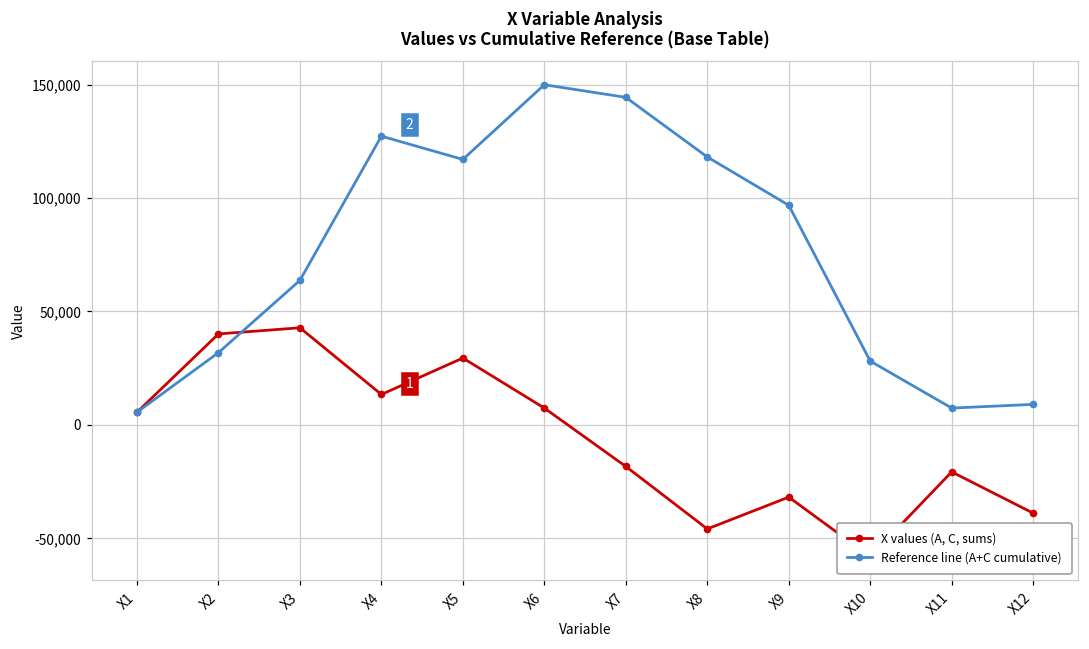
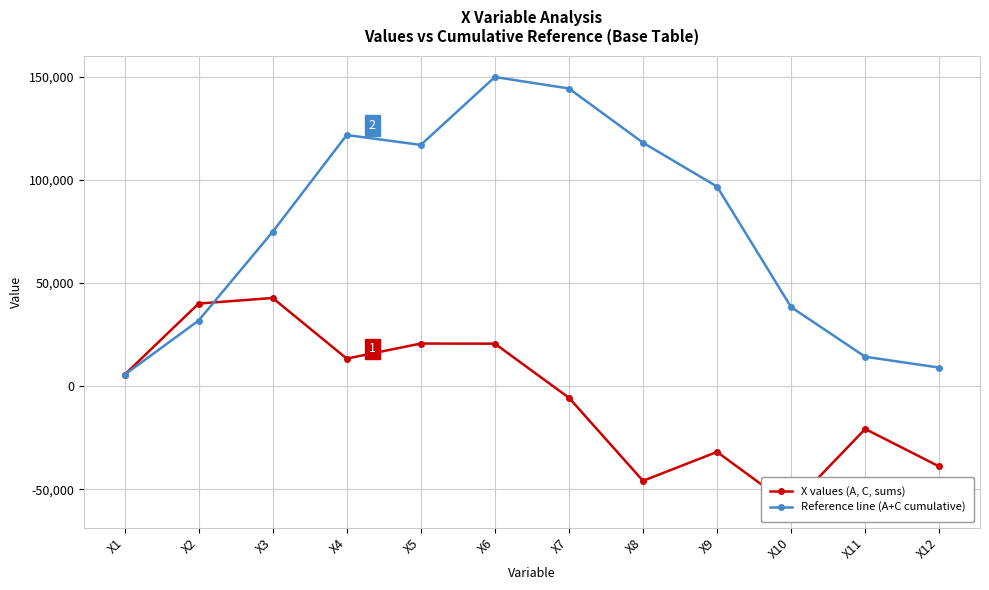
  {
    "X values (A, C, sums)": {
      "X2": "40,000",
      "X3": "43,000",
-     "X5": "29,000",
-     "X6": "7,000",
-     "X7": "-18,000",
+     "X5": "21,000",
+     "X6": "21,000",
+     "X7": "-6,000",
      "X8": "-46,000",
      "X9": "-32,000",
      "X11": "-21,000",
      "X12": "-39,000"
    },
    "Reference line (A+C cumulative)": {
      "X2": "32,000",
-     "X3": "64,000",
-     "X4": "127,000",
+     "X3": "75,000",
+     "X4": "122,000",
      "X5": "117,000",
      "X6": "150,000",
      "X7": "144,000",
      "X8": "118,000",
      "X9": "97,000",
-     "X10": "28,000",
-     "X11": "7,000",
+     "X10": "38,000",
+     "X11": "14,000",
      "X12": "9,000"
    }
  }
